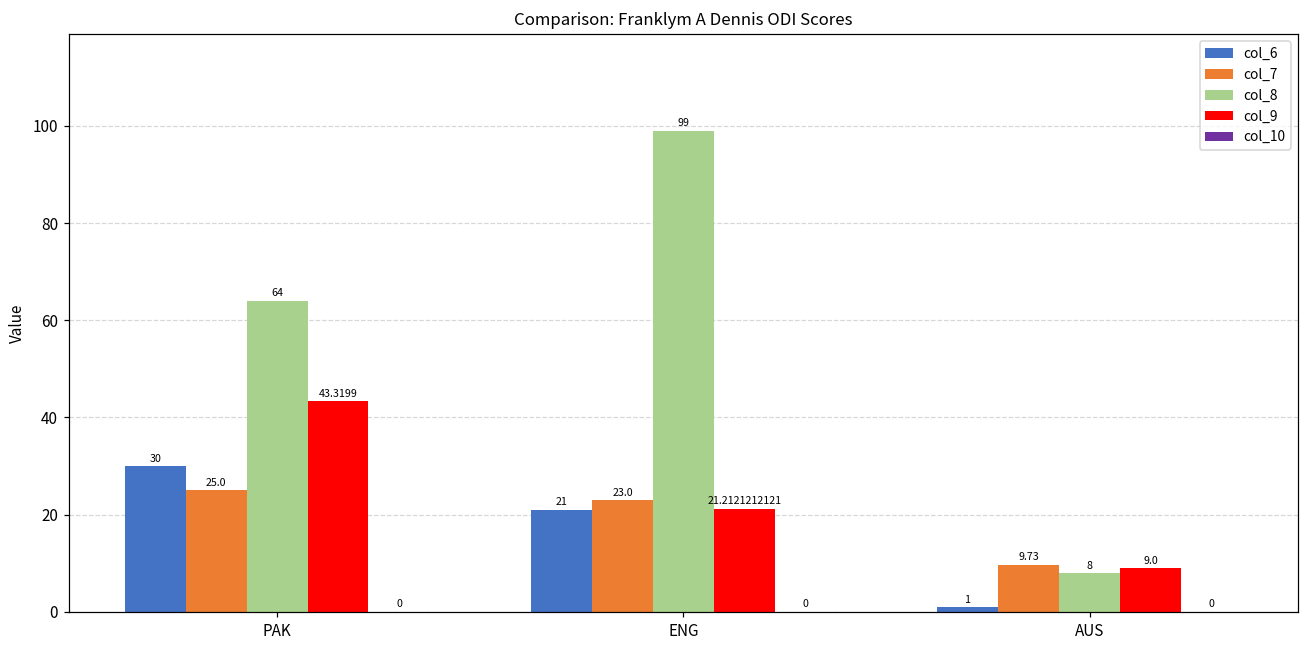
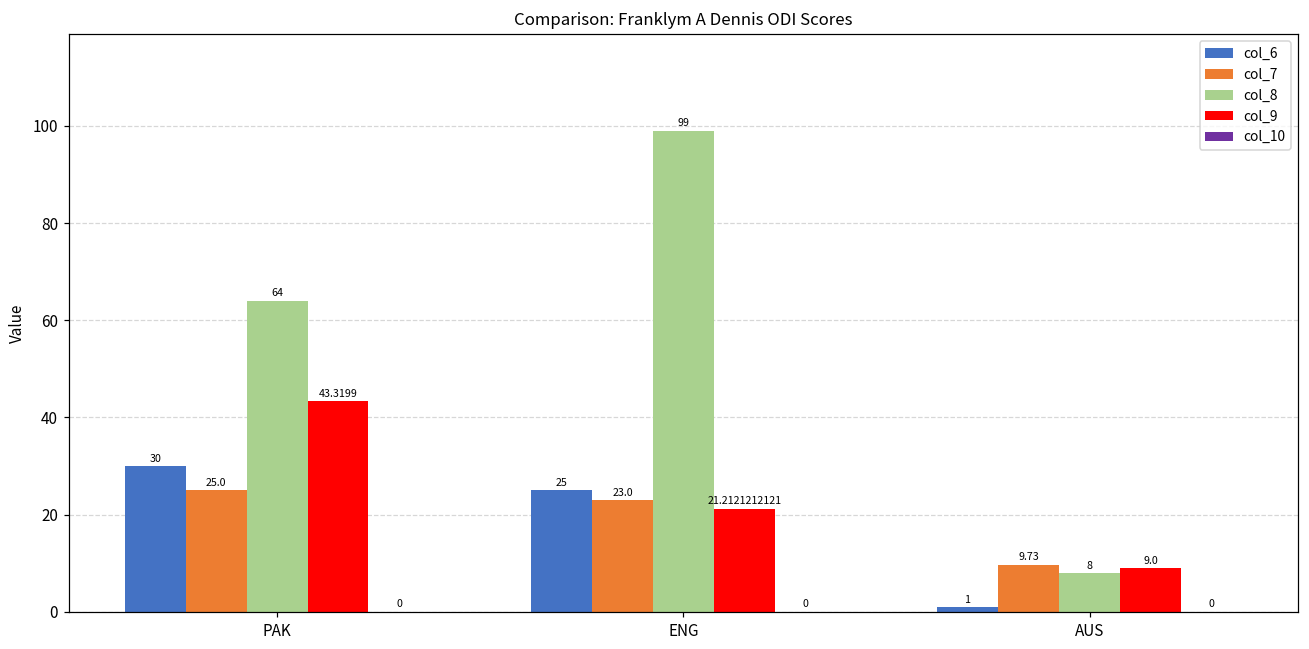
  {
    "col_6": {
      "PAK": 30,
-     "ENG": 21,
+     "ENG": 25,
      "AUS": 1
    },
    "col_7": {
      "PAK": 25.0,
      "ENG": 23.0,
      "AUS": 9.73
    },
    "col_8": {
      "PAK": 64,
      "ENG": 99,
      "AUS": 8
    },
    "col_9": {
      "PAK": 43.3199,
      "ENG": 21.2121212121,
      "AUS": 9.0
    },
    "col_10": {
      "PAK": 0,
      "ENG": 0,
      "AUS": 0
    }
  }
